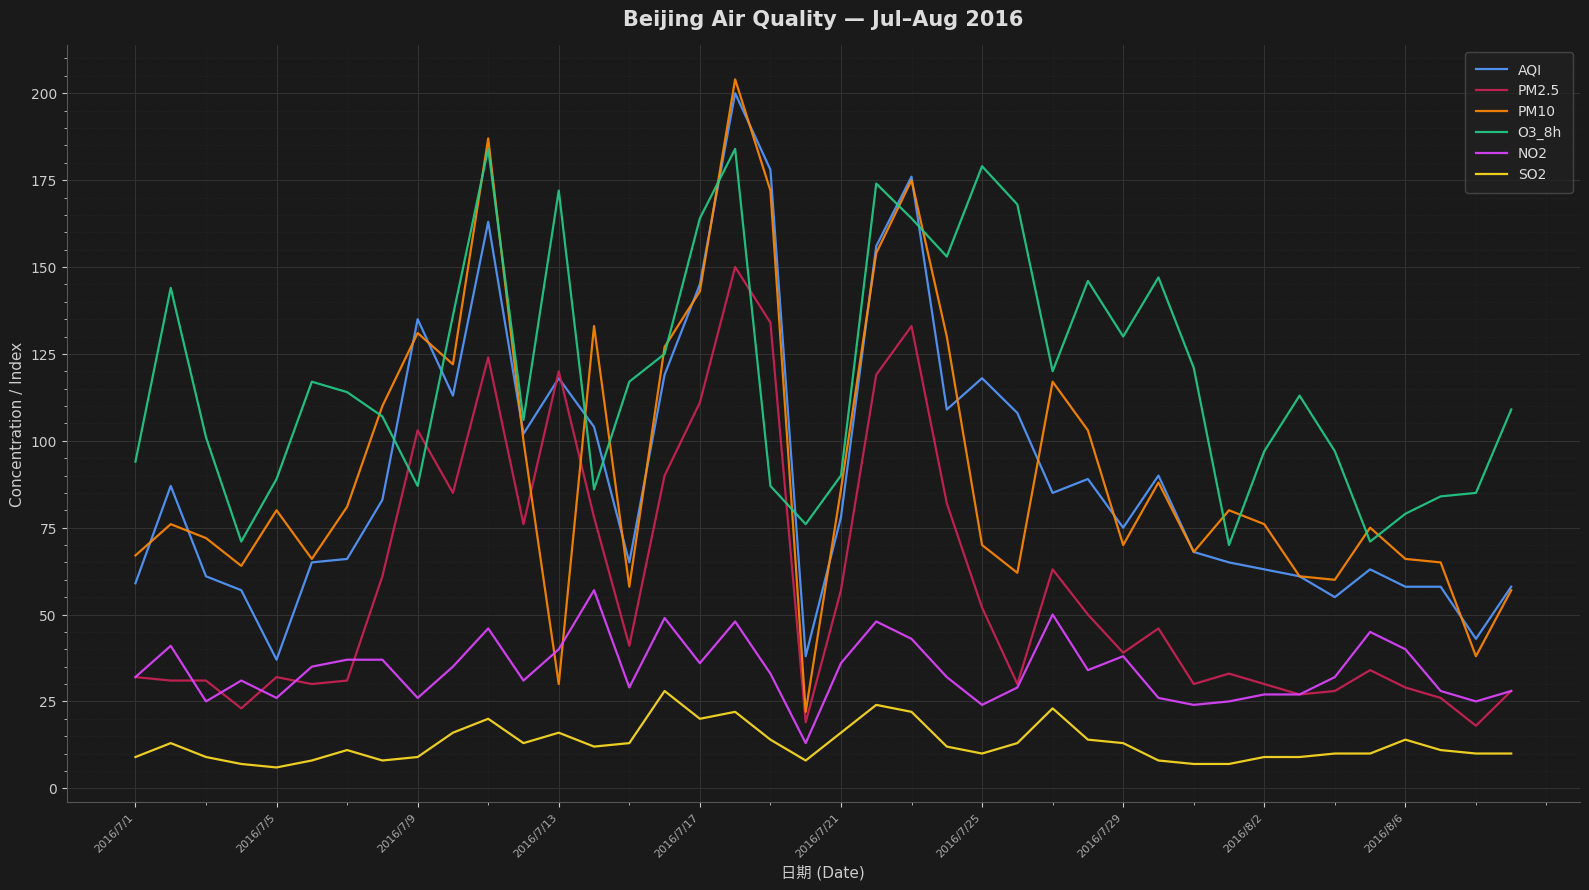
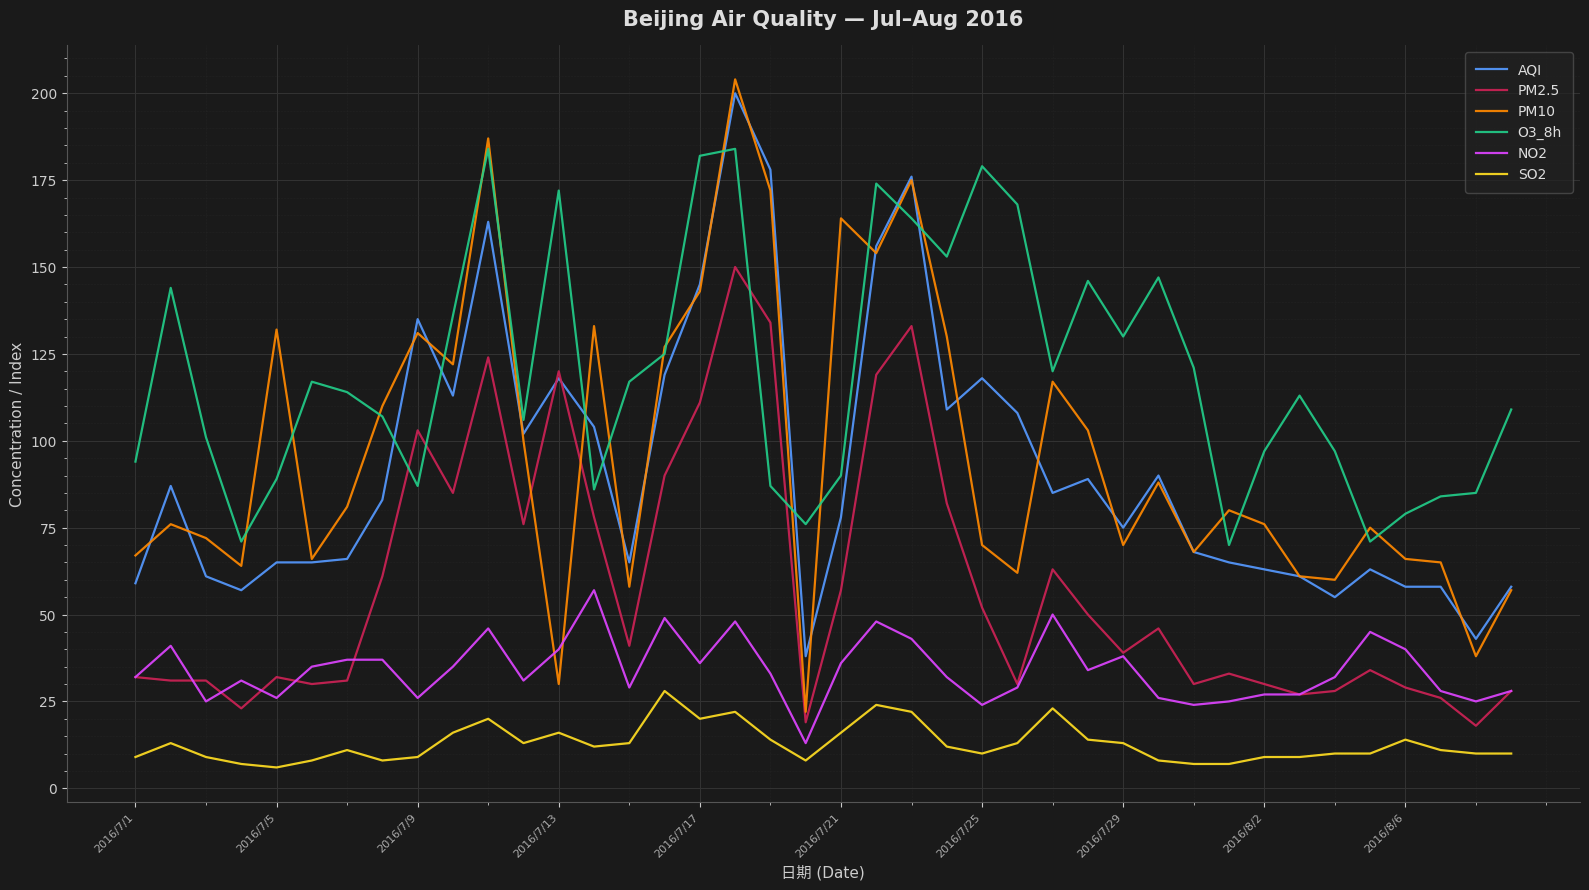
  {
    "AQI": {
      "2016/7/1": 59,
-     "2016/7/5": 37,
+     "2016/7/5": 65,
      "2016/7/9": 135,
      "2016/7/13": 118,
      "2016/7/17": 145,
      "2016/7/21": 78,
      "2016/7/25": 118,
      "2016/7/29": 75,
      "2016/8/2": 63,
      "2016/8/6": 58
    },
    "PM2.5": {
      "2016/7/5": 32,
      "2016/7/9": 103,
      "2016/7/13": 120,
      "2016/7/17": 111,
      "2016/7/21": 57,
      "2016/7/25": 52,
      "2016/7/29": 39,
      "2016/8/2": 30,
      "2016/8/6": 29
    },
    "PM10": {
      "2016/7/1": 67,
-     "2016/7/5": 80,
+     "2016/7/5": 132,
      "2016/7/9": 131,
      "2016/7/13": 30,
      "2016/7/17": 143,
-     "2016/7/21": 86,
+     "2016/7/21": 164,
      "2016/7/25": 70,
      "2016/7/29": 70,
      "2016/8/2": 76,
      "2016/8/6": 66
    },
    "O3_8h": {
      "2016/7/1": 94,
      "2016/7/5": 89,
      "2016/7/9": 87,
      "2016/7/13": 172,
-     "2016/7/17": 164,
+     "2016/7/17": 182,
      "2016/7/21": 90,
      "2016/7/25": 179,
      "2016/7/29": 130,
      "2016/8/2": 97,
      "2016/8/6": 79
    },
    "NO2": {
      "2016/7/5": 26,
      "2016/7/9": 26,
      "2016/7/13": 40,
      "2016/7/17": 36,
      "2016/7/21": 36,
      "2016/7/25": 24,
      "2016/7/29": 38,
      "2016/8/2": 27,
      "2016/8/6": 40
    },
    "SO2": {
      "2016/7/1": 9,
      "2016/7/5": 6,
      "2016/7/9": 9,
      "2016/7/13": 16,
      "2016/7/17": 20,
      "2016/7/21": 16,
      "2016/7/25": 10,
      "2016/7/29": 13,
      "2016/8/2": 9,
      "2016/8/6": 14
    }
  }
